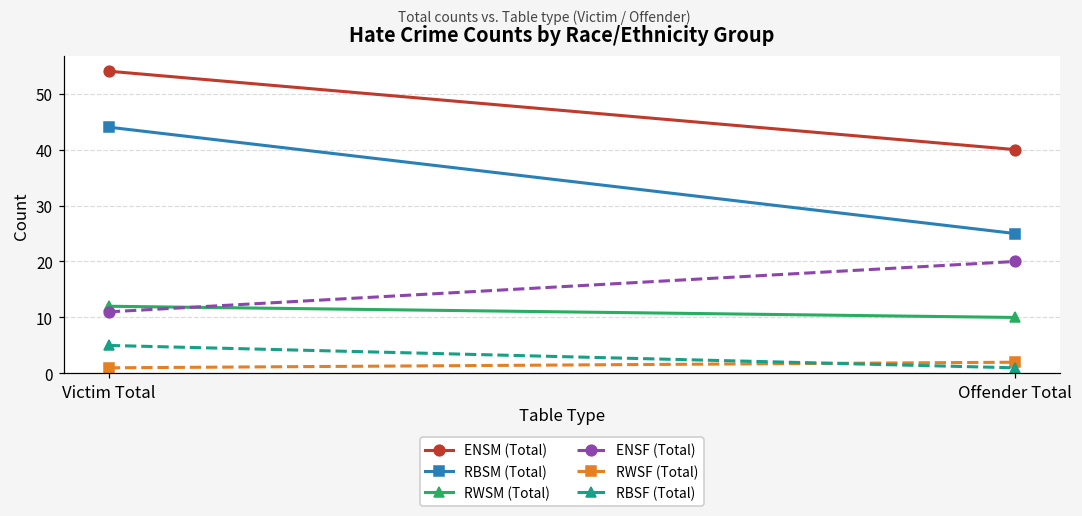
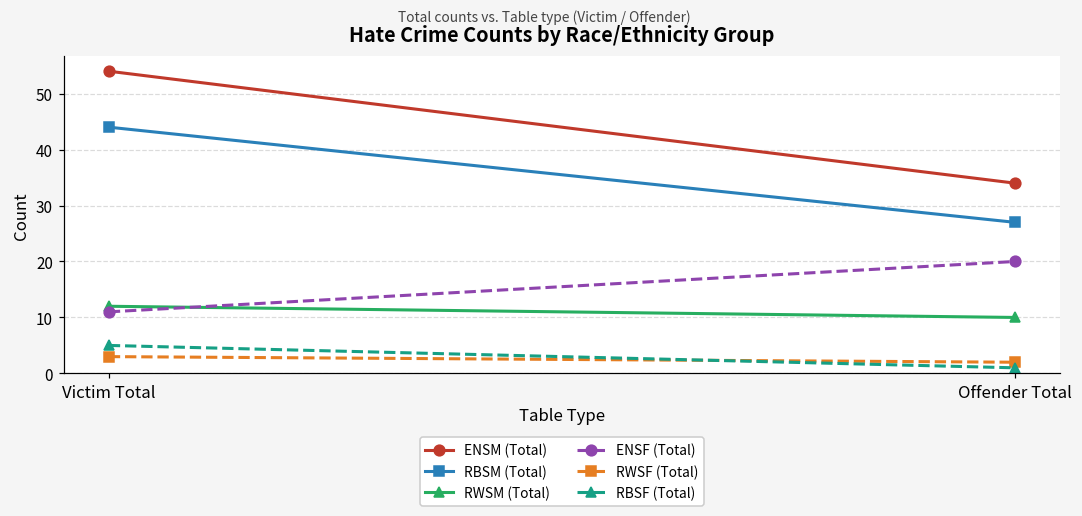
  {
    "ENSM (Total)": {
      "Victim Total": 54,
-     "Offender Total": 40
+     "Offender Total": 34
    },
    "RBSM (Total)": {
      "Victim Total": 44,
-     "Offender Total": 25
+     "Offender Total": 27
    },
    "ENSF (Total)": {
      "Victim Total": 11,
      "Offender Total": 20
    },
    "RWSF (Total)": {
-     "Victim Total": 1,
+     "Victim Total": 3,
      "Offender Total": 2
    }
  }
